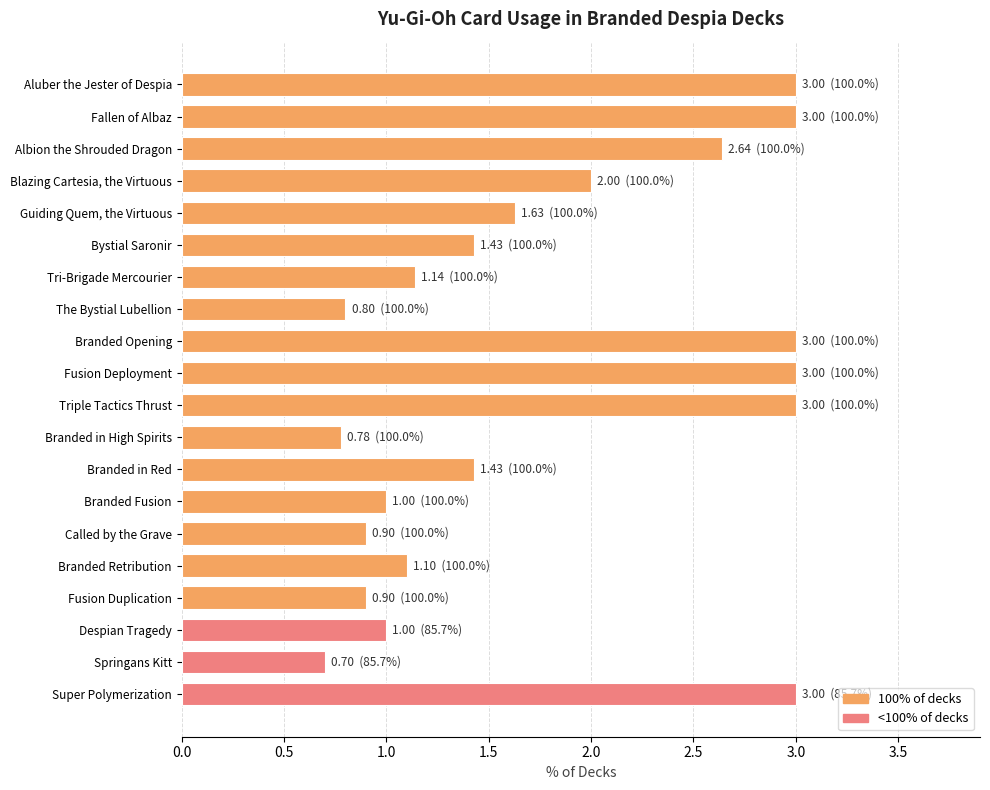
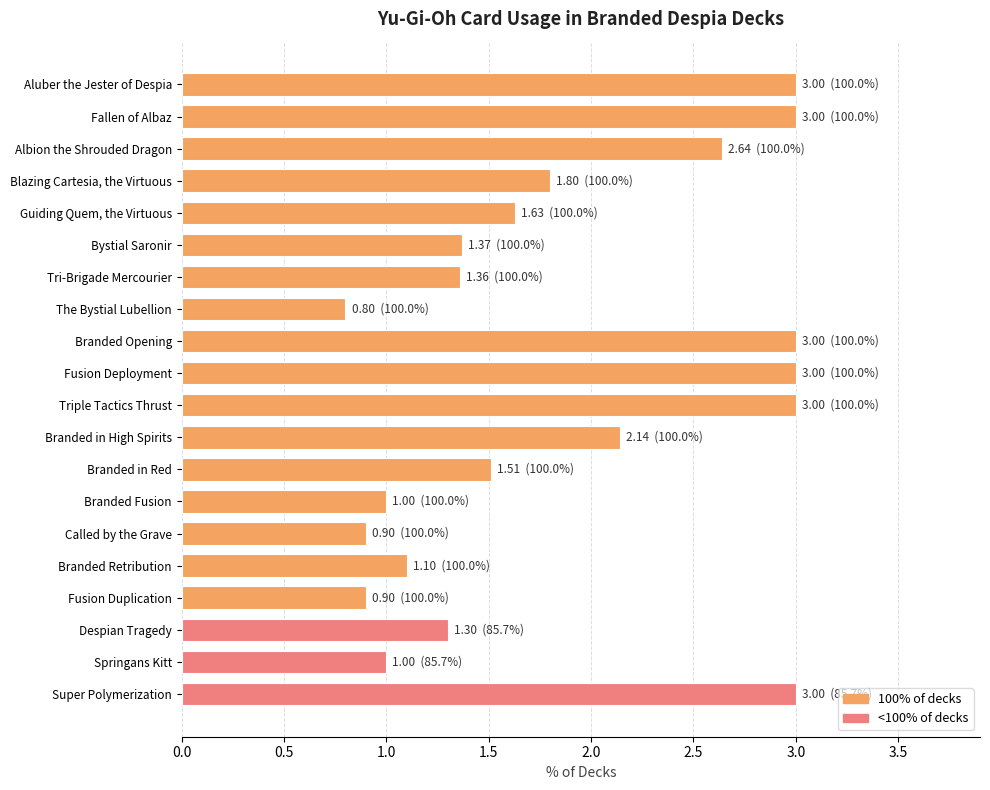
  {
    "Aluber the Jester of Despia": 3.00,
    "Fallen of Albaz": 3.00,
    "Albion the Shrouded Dragon": 2.64,
-   "Blazing Cartesia, the Virtuous": 2.00,
+   "Blazing Cartesia, the Virtuous": 1.80,
    "Guiding Quem, the Virtuous": 1.63,
-   "Bystial Saronir": 1.43,
-   "Tri-Brigade Mercourier": 1.14,
+   "Bystial Saronir": 1.37,
+   "Tri-Brigade Mercourier": 1.36,
    "The Bystial Lubellion": 0.80,
    "Branded Opening": 3.00,
    "Fusion Deployment": 3.00,
    "Triple Tactics Thrust": 3.00,
-   "Branded in High Spirits": 0.78,
-   "Branded in Red": 1.43,
+   "Branded in High Spirits": 2.14,
+   "Branded in Red": 1.51,
    "Branded Fusion": 1.00,
    "Called by the Grave": 0.90,
    "Branded Retribution": 1.10,
    "Fusion Duplication": 0.90,
-   "Despian Tragedy": 1.00,
-   "Springans Kitt": 0.70
+   "Despian Tragedy": 1.30,
+   "Springans Kitt": 1.00
  }
